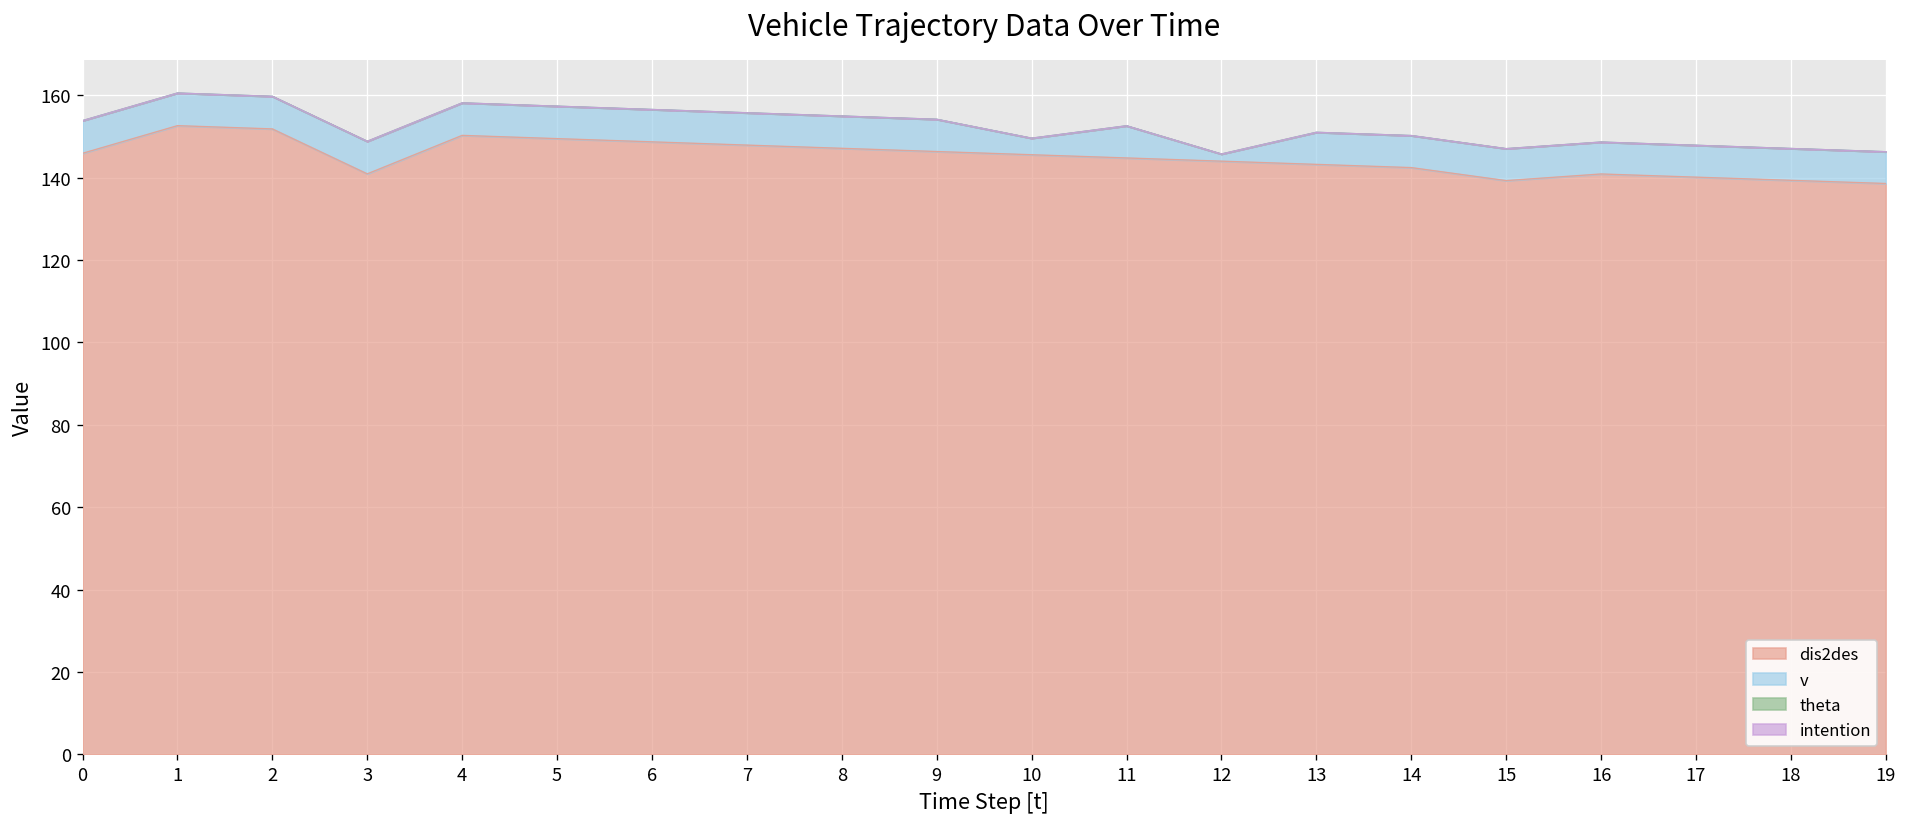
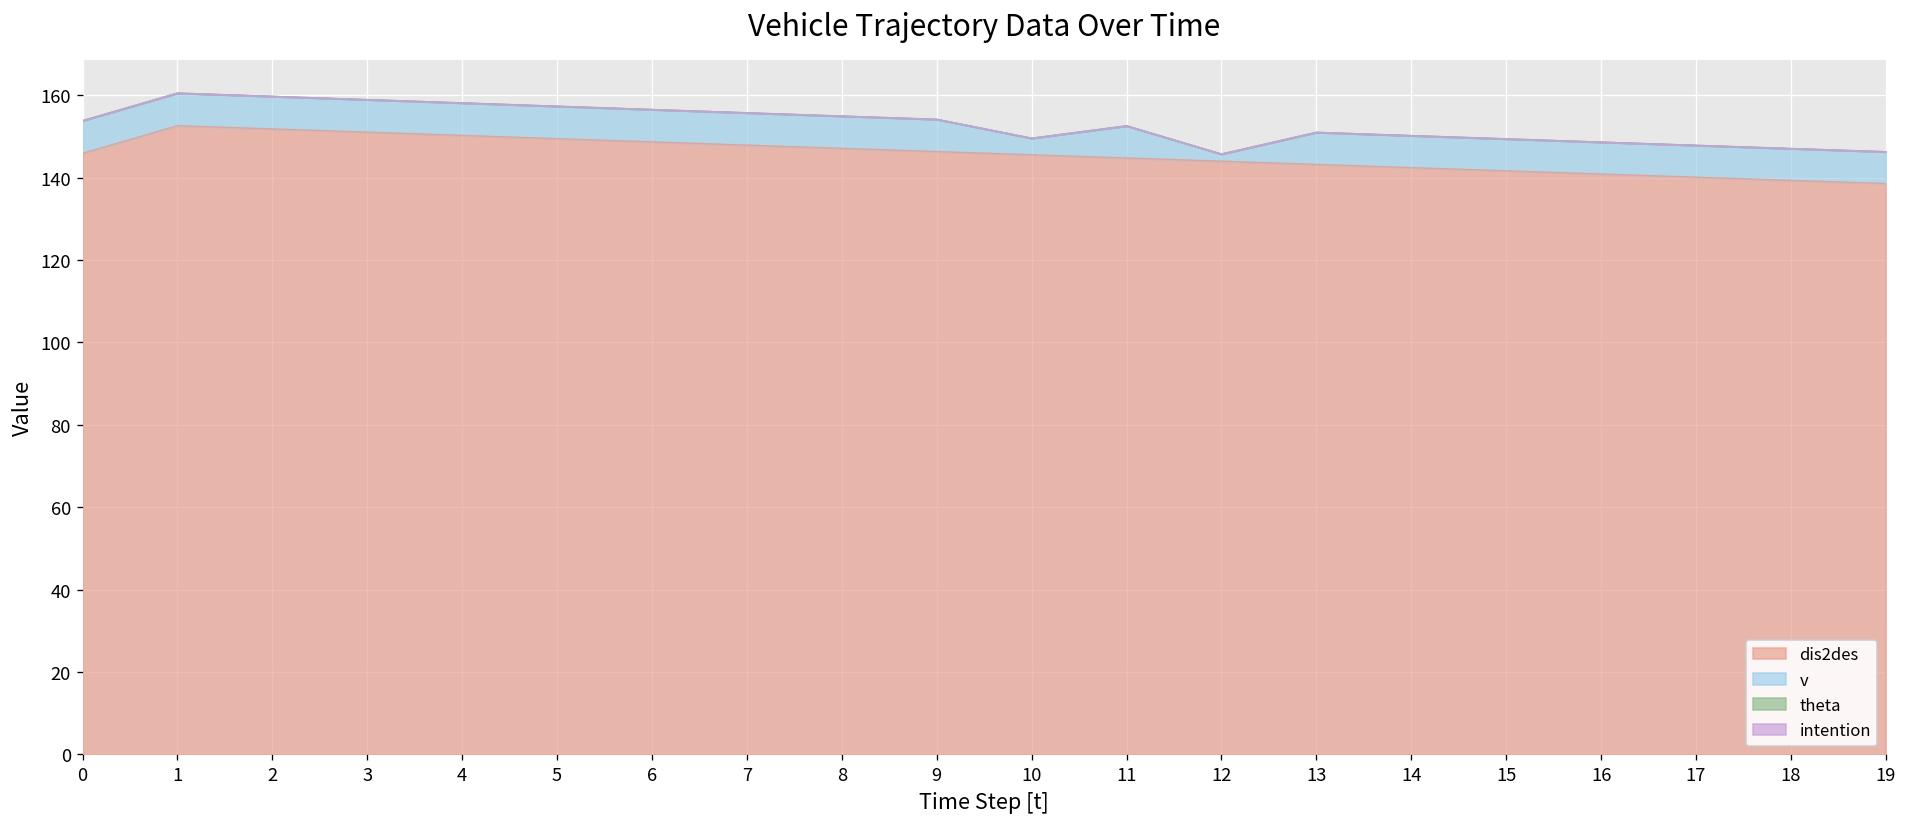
  {
    "dis2des": {
      "0": 146,
      "1": 153,
      "2": 152,
-     "3": 141,
+     "3": 151,
      "4": 150,
      "5": 149,
      "6": 149,
      "7": 148,
      "8": 147,
      "9": 146,
      "10": 146,
      "11": 145,
      "12": 144,
      "13": 143,
      "14": 142,
-     "15": 139,
+     "15": 142,
      "16": 141,
      "17": 140,
      "18": 139,
      "19": 139
    }
  }
